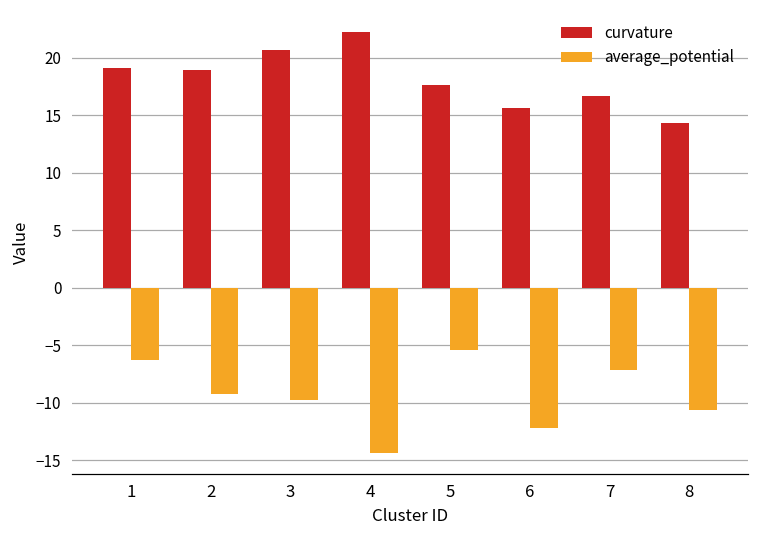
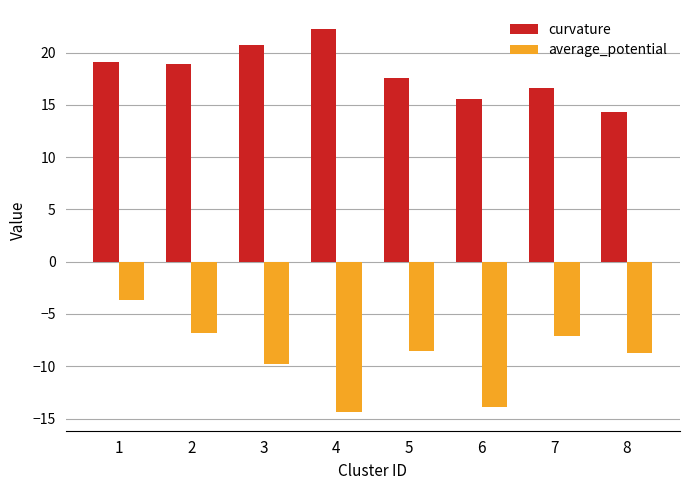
  {
    "curvature": {
      "1": 19.1,
      "2": 18.9,
      "3": 20.7,
      "4": 22.3,
      "5": 17.6,
      "6": 15.6,
      "7": 16.7,
      "8": 14.4
    },
    "average_potential": {
-     "1": -6.3,
-     "2": -9.3,
+     "1": -3.6,
+     "2": -6.8,
      "3": -9.8,
      "4": -14.3,
-     "5": -5.4,
-     "6": -12.2,
+     "5": -8.6,
+     "6": -13.9,
      "7": -7.1,
-     "8": -10.7
+     "8": -8.8
    }
  }
